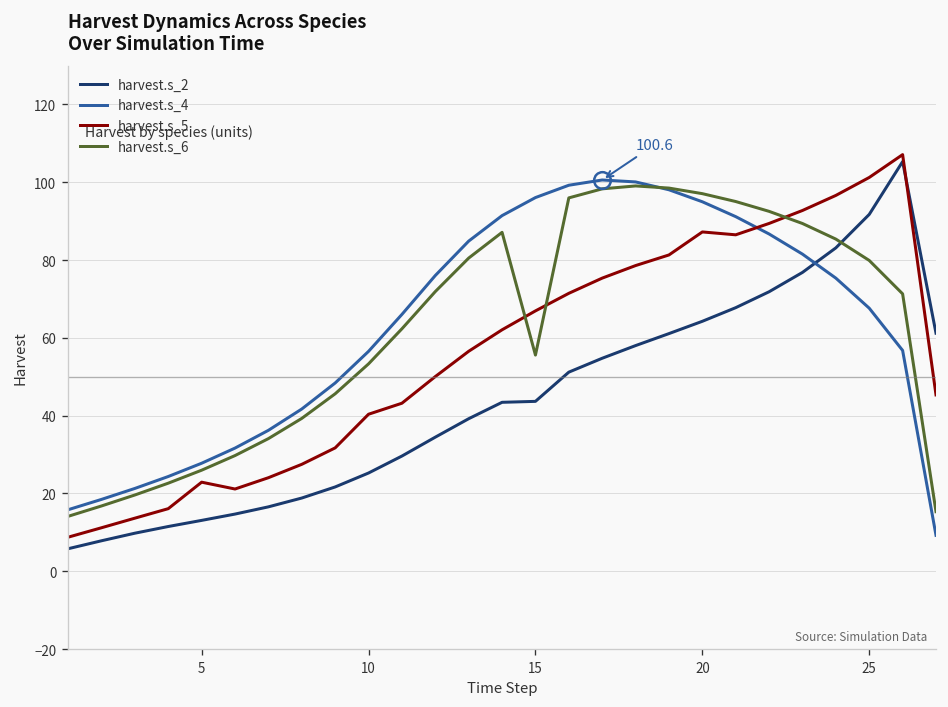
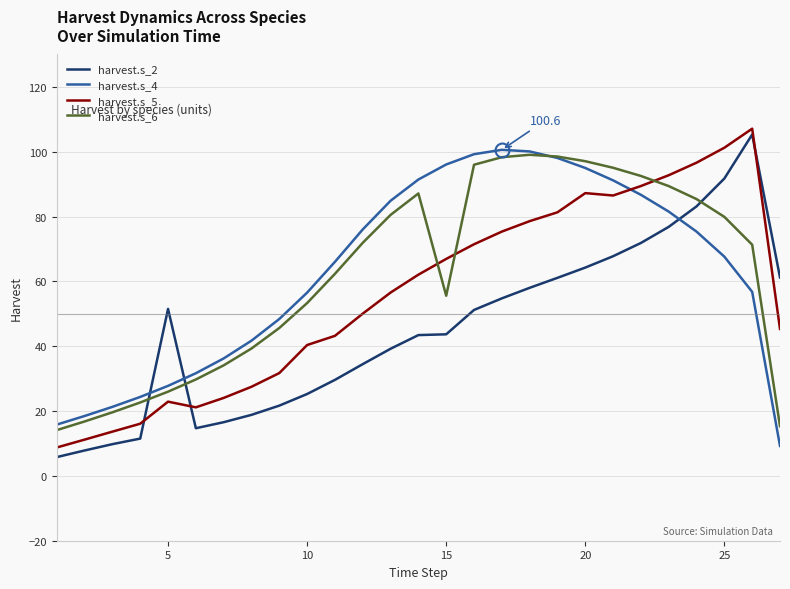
  {
    "harvest.s_2": {
-     "5": 13,
+     "5": 52,
      "10": 25,
      "15": 44,
      "20": 64,
      "25": 92
    },
    "harvest.s_5": {
      "5": 23,
      "10": 40,
      "15": 67,
      "20": 87,
      "25": 101
    },
    "harvest.s_6": {
      "5": 26,
      "10": 53,
      "15": 56,
      "20": 97,
      "25": 80
    }
  }
